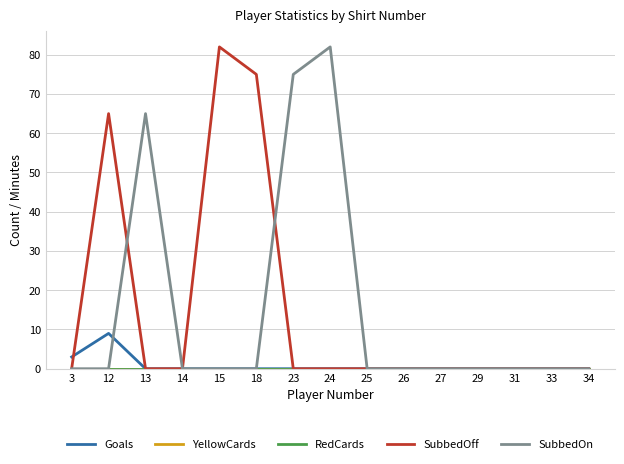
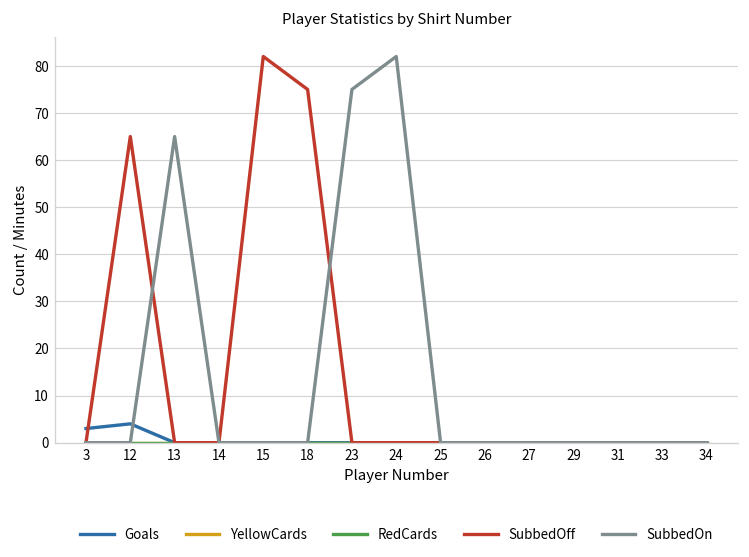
  {
    "Goals": {
      "3": 3,
-     "12": 9
+     "12": 4
    },
    "SubbedOff": {
      "12": 65,
      "15": 82,
      "18": 75
    },
    "SubbedOn": {
      "13": 65,
      "23": 75,
      "24": 82
    }
  }
